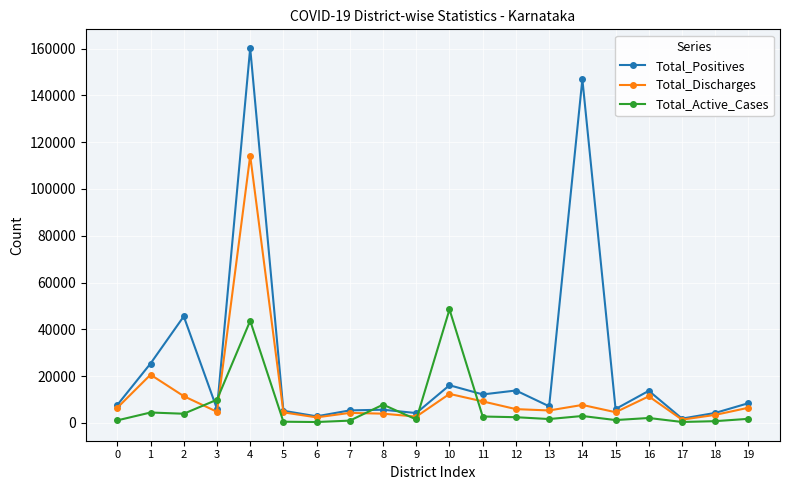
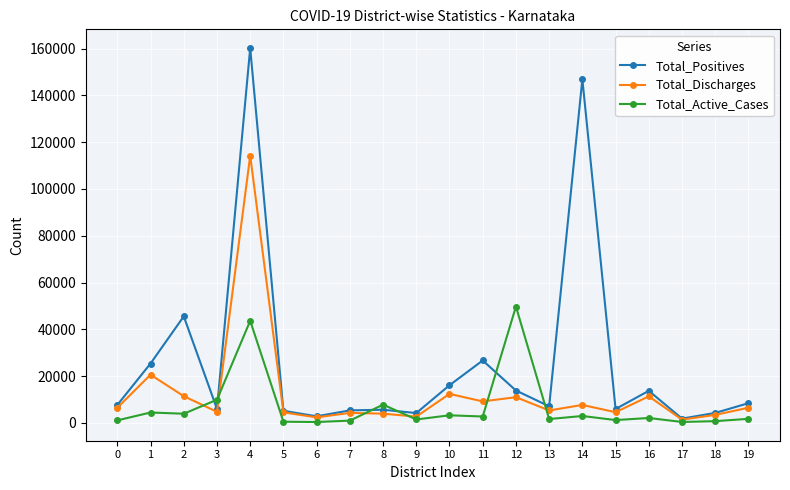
  {
    "Total_Positives": {
      "0": 8000,
      "1": 25000,
      "2": 46000,
      "3": 6000,
      "4": 160000,
      "8": 6000,
      "9": 4000,
      "10": 16000,
-     "11": 12000,
+     "11": 27000,
      "12": 14000,
      "13": 7000,
      "14": 147000,
      "15": 6000,
      "16": 14000,
      "19": 8000
    },
    "Total_Discharges": {
      "0": 7000,
      "1": 21000,
      "2": 11000,
      "3": 5000,
      "4": 114000,
      "8": 4000,
      "9": 3000,
      "10": 12000,
      "11": 9000,
-     "12": 6000,
+     "12": 11000,
      "13": 5000,
      "14": 8000,
      "15": 5000,
      "16": 11000,
      "19": 7000
    },
    "Total_Active_Cases": {
      "0": 1000,
      "1": 4000,
      "2": 4000,
      "3": 10000,
      "4": 44000,
      "5": 1000,
      "6": 0,
      "7": 1000,
      "8": 8000,
      "9": 1000,
-     "10": 49000,
+     "10": 3000,
      "11": 3000,
-     "12": 2000,
+     "12": 50000,
      "13": 2000,
      "14": 3000,
      "15": 1000,
      "16": 2000,
      "18": 1000,
      "19": 2000
    }
  }
